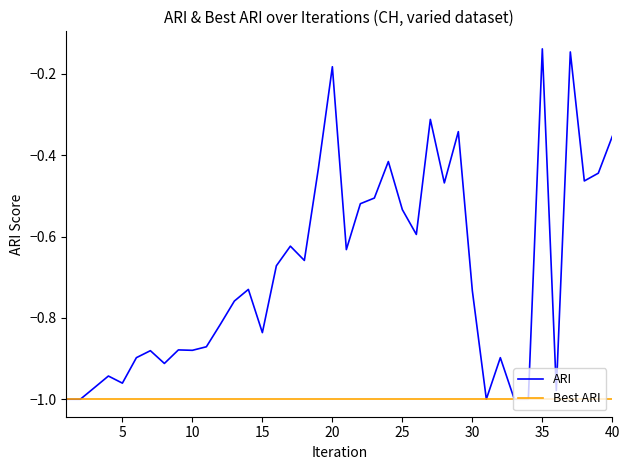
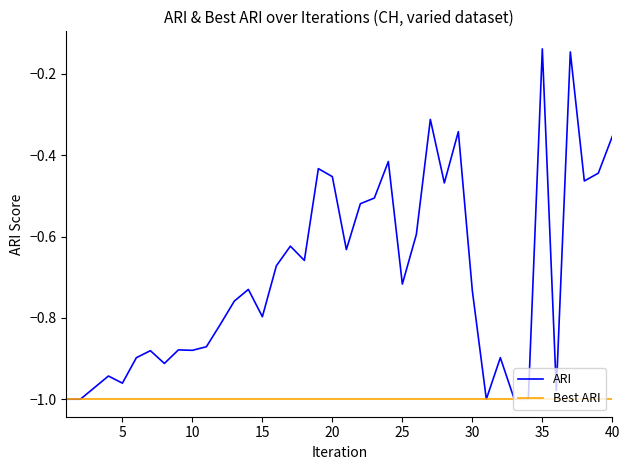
  {
    "ARI": {
      "5": -0.96,
      "10": -0.88,
-     "15": -0.84,
-     "20": -0.18,
-     "25": -0.53,
+     "15": -0.80,
+     "20": -0.45,
+     "25": -0.72,
      "30": -0.73,
      "35": -0.14,
      "40": -0.35
    },
    "Best ARI": {
      "5": -1.00,
      "10": -1.00,
      "15": -1.00,
      "20": -1.00,
      "25": -1.00,
      "30": -1.00,
      "40": -1.00
    }
  }
